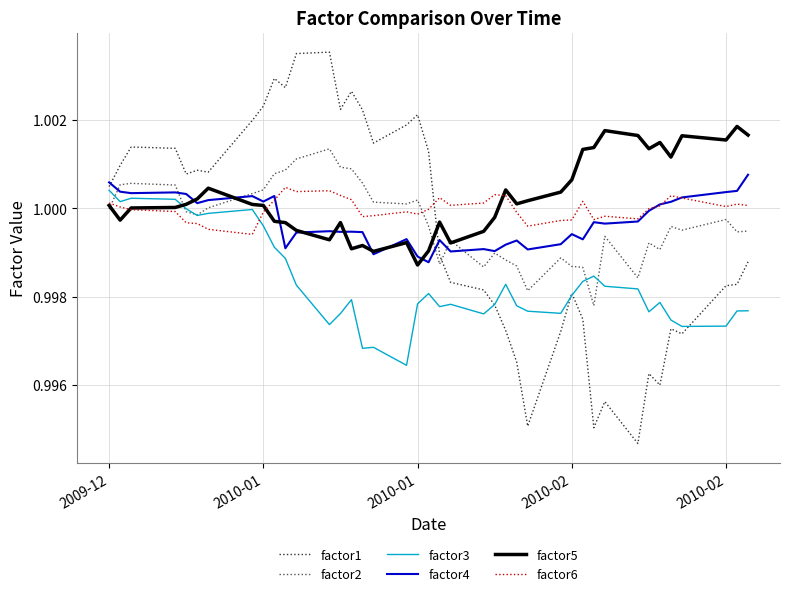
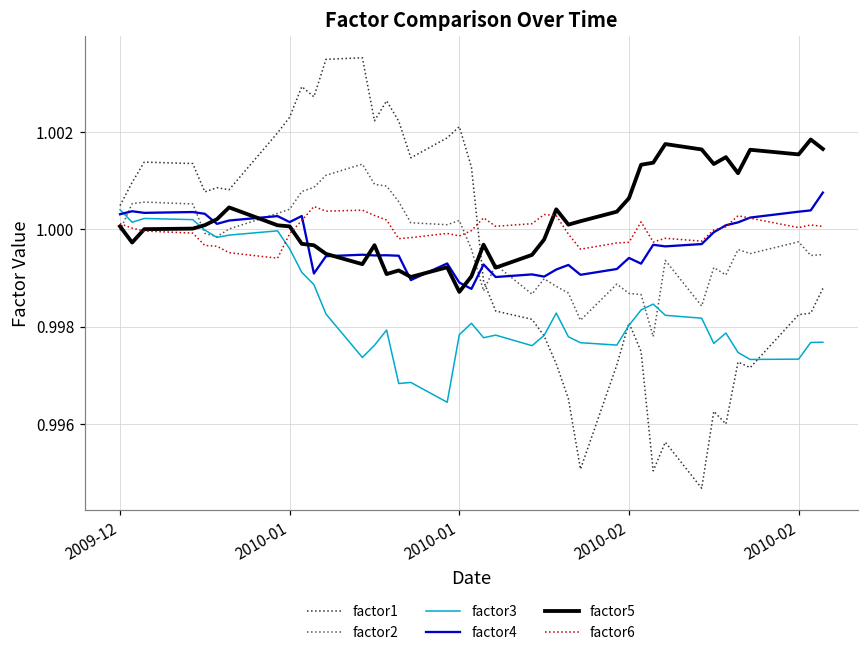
  {
    "factor3": {
      "2009-12": 1.0004
    },
    "factor4": {
-     "2009-12": 1.0006
+     "2009-12": 1.0003
    }
  }
